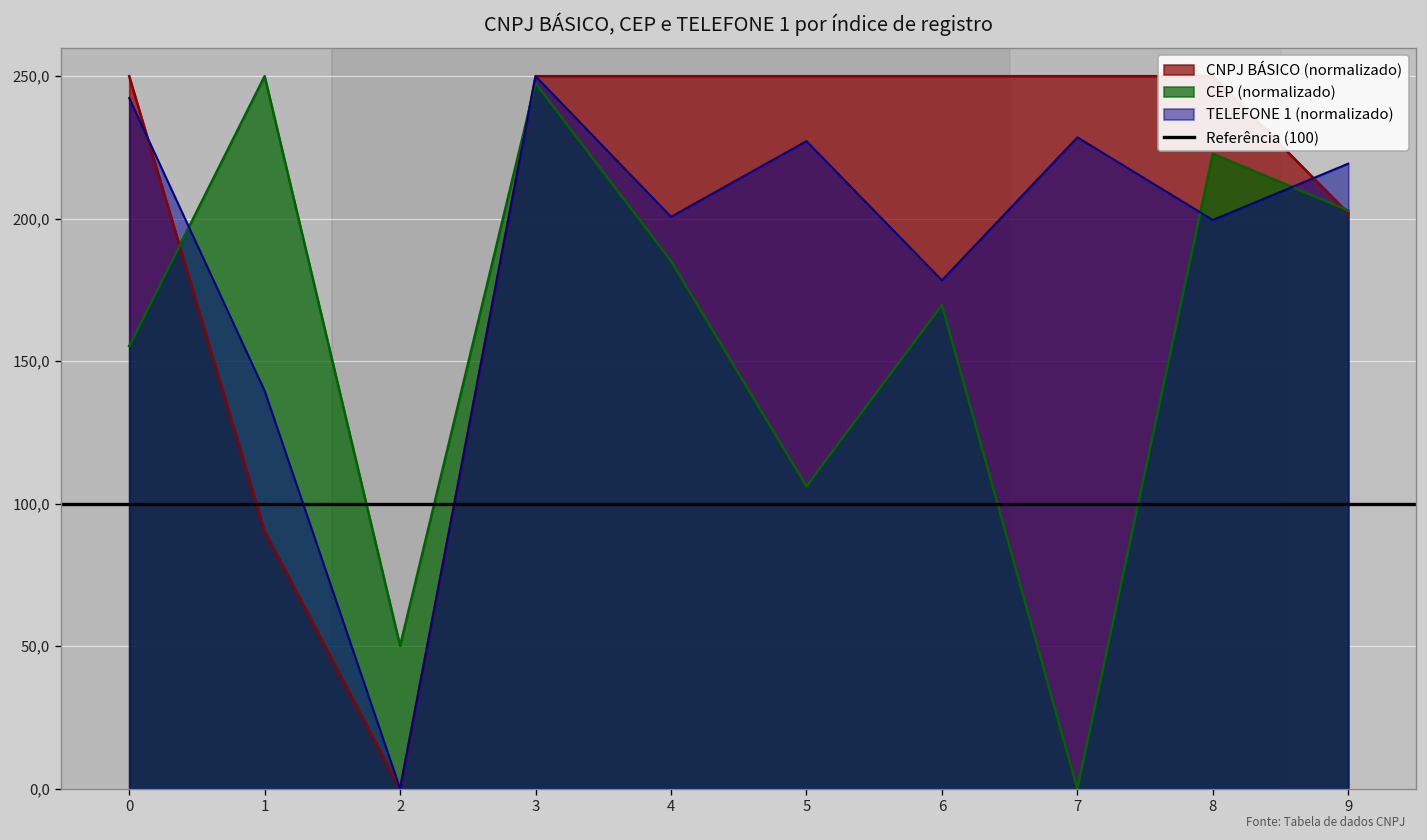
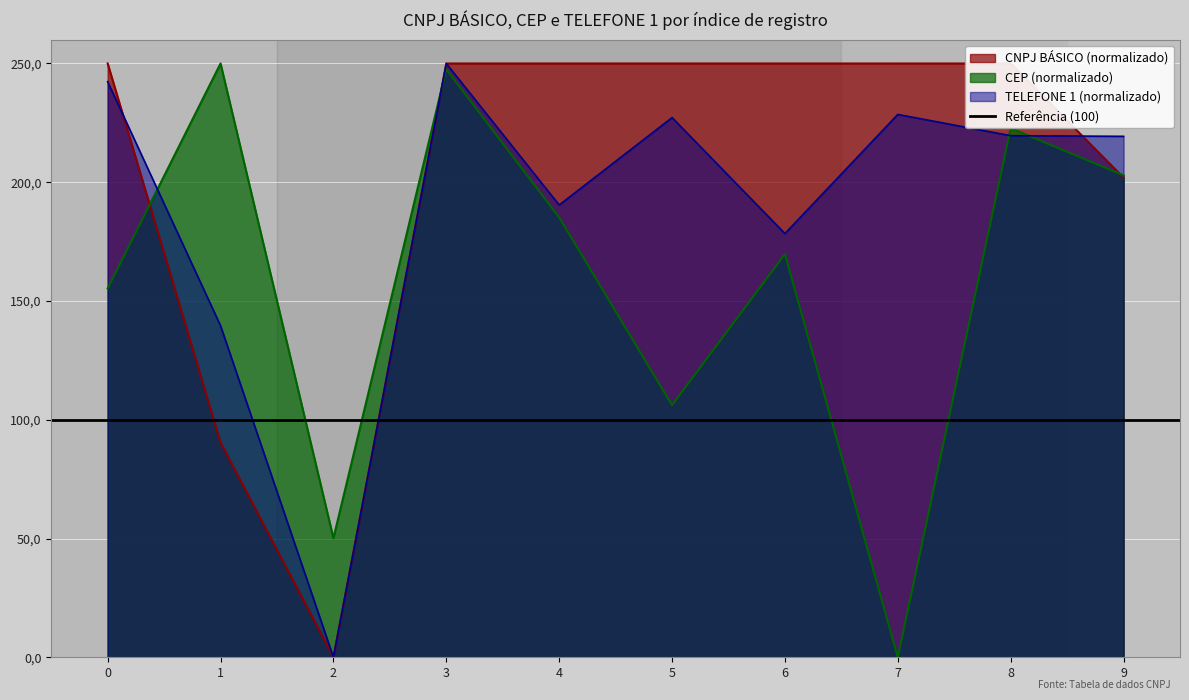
  {
    "CNPJ BÁSICO (normalizado)": {
      "0": 2500,
      "1": 900,
      "4": 2500,
      "5": 2500,
      "6": 2500,
      "7": 2500
    },
    "CEP (normalizado)": {
      "0": 1550,
      "1": 2500,
      "2": 500,
      "3": 2480,
      "4": 1850,
      "5": 1060,
      "6": 1700,
      "7": 0
    },
    "TELEFONE 1 (normalizado)": {
      "0": 2420,
      "1": 1400,
-     "4": 2010,
+     "4": 1900,
      "5": 2270,
      "6": 1780,
      "7": 2290,
-     "8": 2000,
+     "8": 2200,
      "9": 2190
    }
  }
